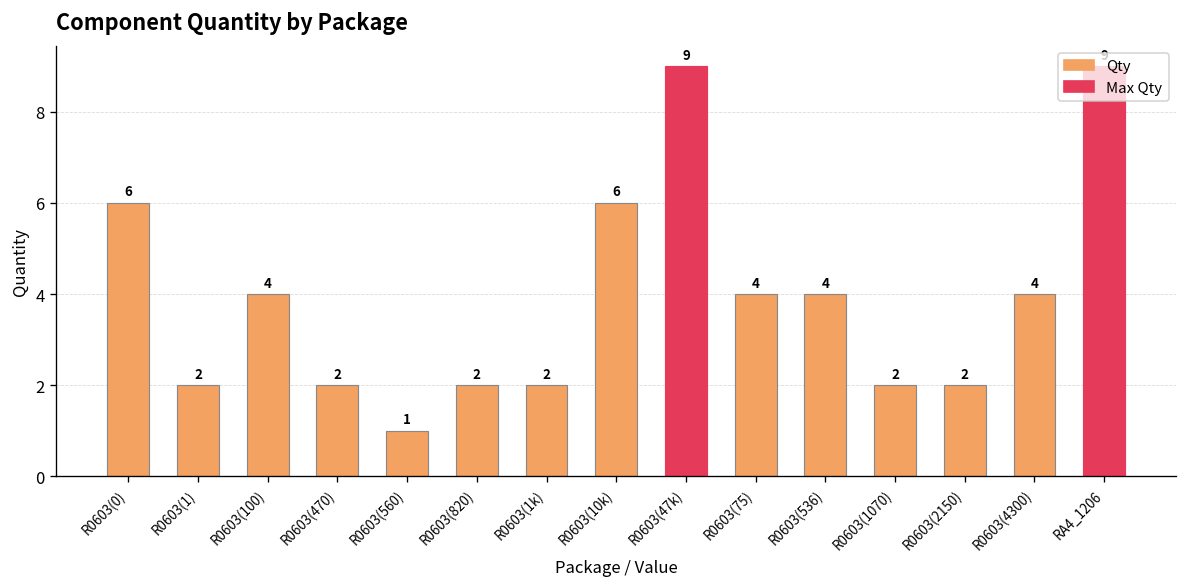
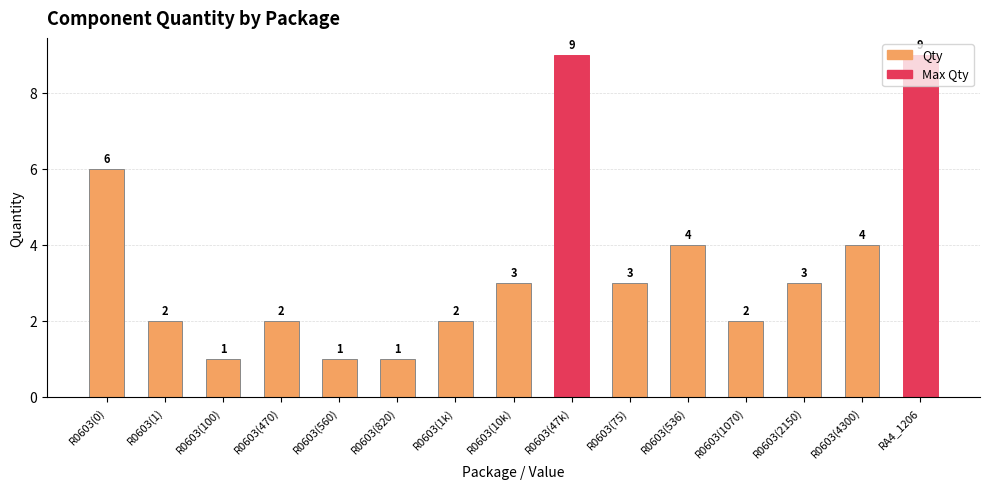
  {
    "R0603(0)": 6,
    "R0603(1)": 2,
-   "R0603(100)": 4,
+   "R0603(100)": 1,
    "R0603(470)": 2,
    "R0603(560)": 1,
-   "R0603(820)": 2,
+   "R0603(820)": 1,
    "R0603(1k)": 2,
-   "R0603(10k)": 6,
+   "R0603(10k)": 3,
    "R0603(47k)": 9,
-   "R0603(75)": 4,
+   "R0603(75)": 3,
    "R0603(536)": 4,
    "R0603(1070)": 2,
-   "R0603(2150)": 2,
+   "R0603(2150)": 3,
    "R0603(4300)": 4
  }
